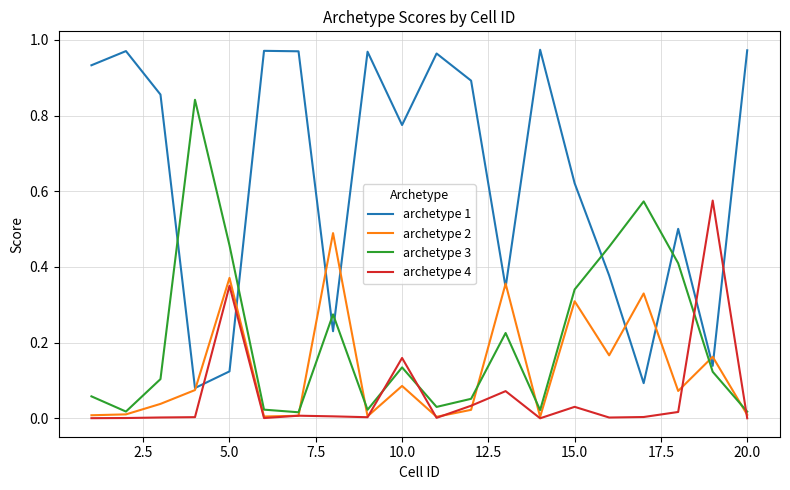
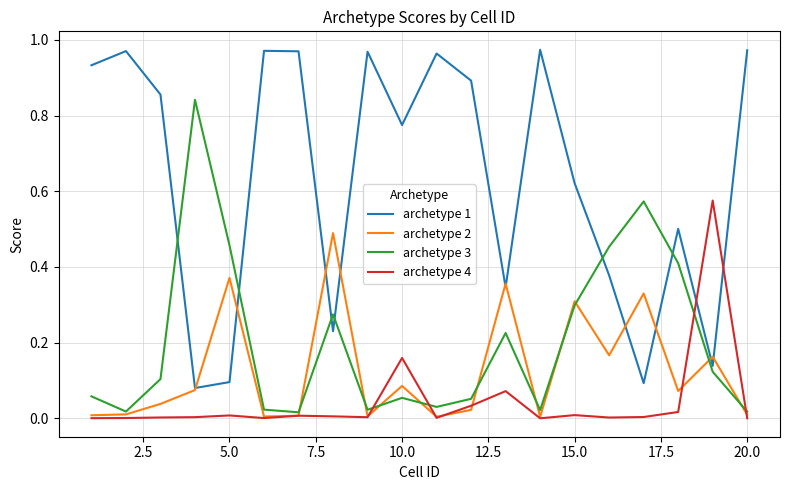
  {
    "archetype 1": {
-     "5.0": 0.12,
+     "5.0": 0.10,
      "10.0": 0.78,
      "15.0": 0.62,
      "20.0": 0.97
    },
    "archetype 2": {
      "5.0": 0.37,
      "10.0": 0.09,
      "15.0": 0.31,
      "20.0": 0.01
    },
    "archetype 3": {
      "5.0": 0.46,
-     "10.0": 0.13,
-     "15.0": 0.34,
+     "10.0": 0.05,
+     "15.0": 0.30,
      "20.0": 0.02
    },
    "archetype 4": {
-     "5.0": 0.35,
+     "5.0": 0.01,
      "10.0": 0.16,
-     "15.0": 0.03,
+     "15.0": 0.01,
      "20.0": 0.00
    }
  }
